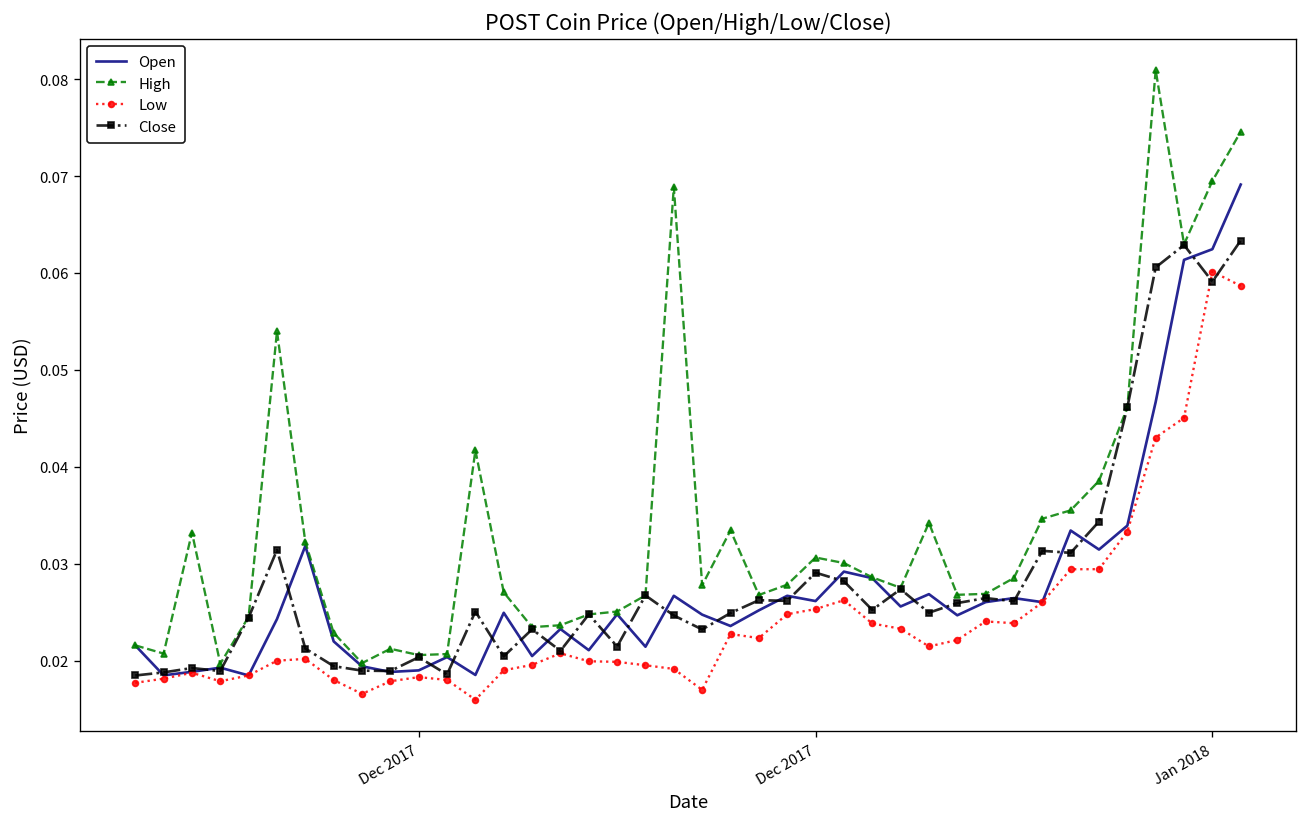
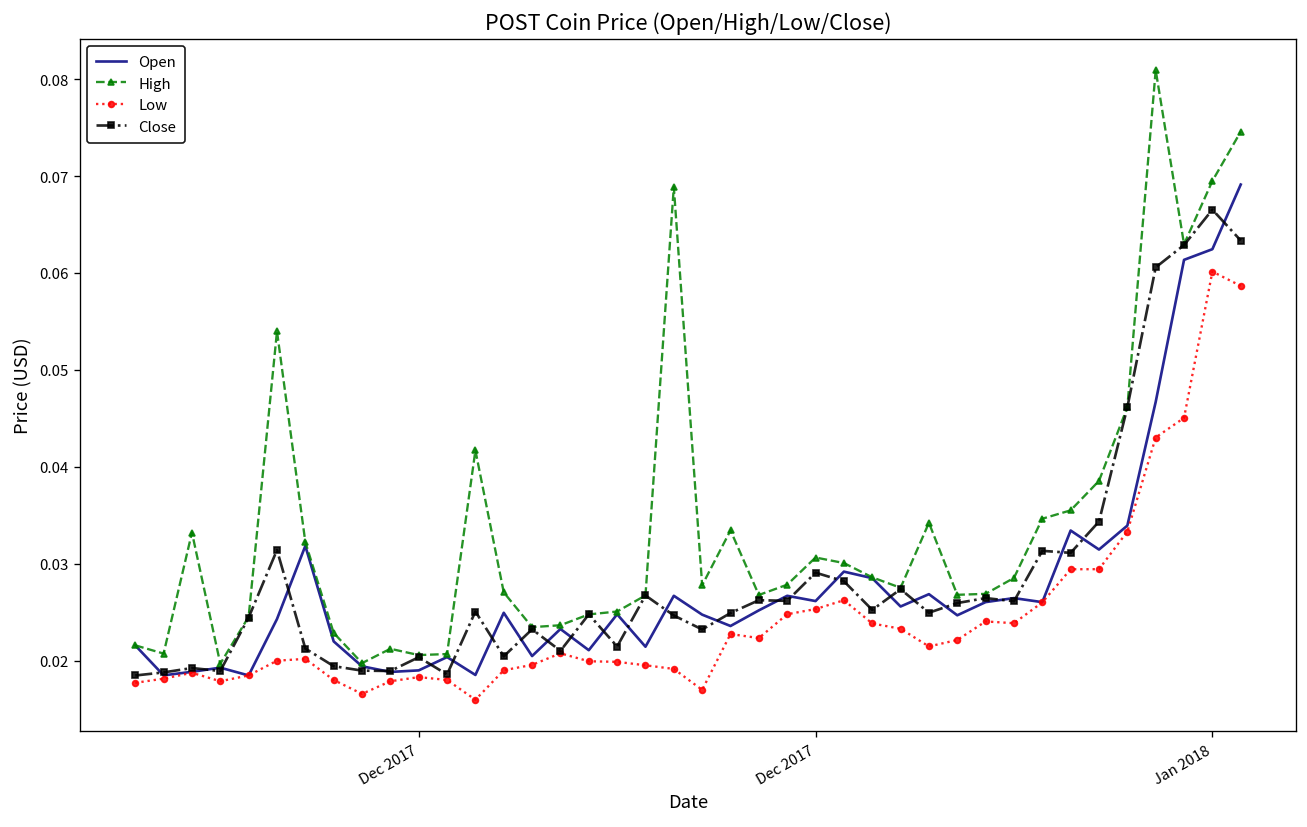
  {
    "Open": {
      "Jan 2018": 0.062
    },
    "High": {
      "Jan 2018": 0.069
    },
    "Low": {
      "Jan 2018": 0.060
    },
    "Close": {
-     "Jan 2018": 0.059
+     "Jan 2018": 0.067
    }
  }
